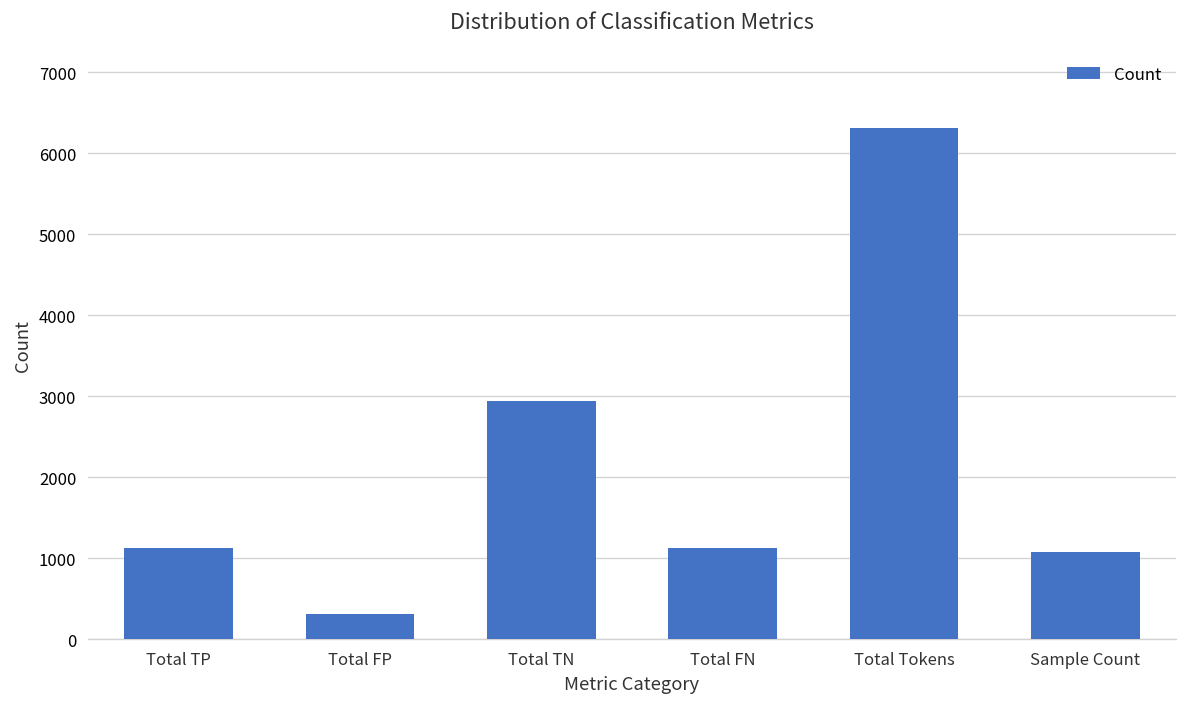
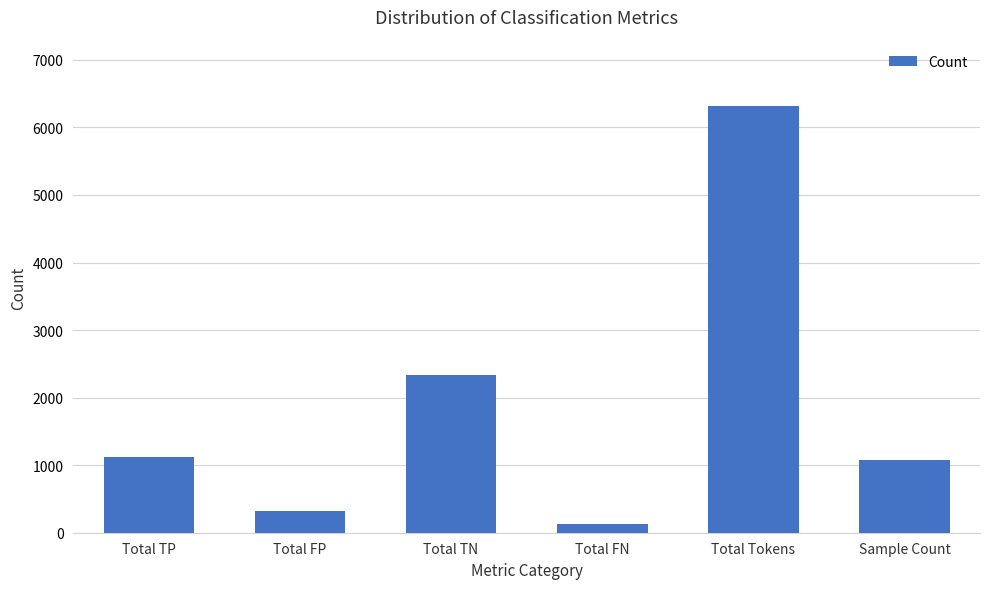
  {
    "Total TP": 1100,
    "Total FP": 300,
-   "Total TN": 2900,
-   "Total FN": 1100,
+   "Total TN": 2300,
+   "Total FN": 100,
    "Total Tokens": 6300,
    "Sample Count": 1100
  }
